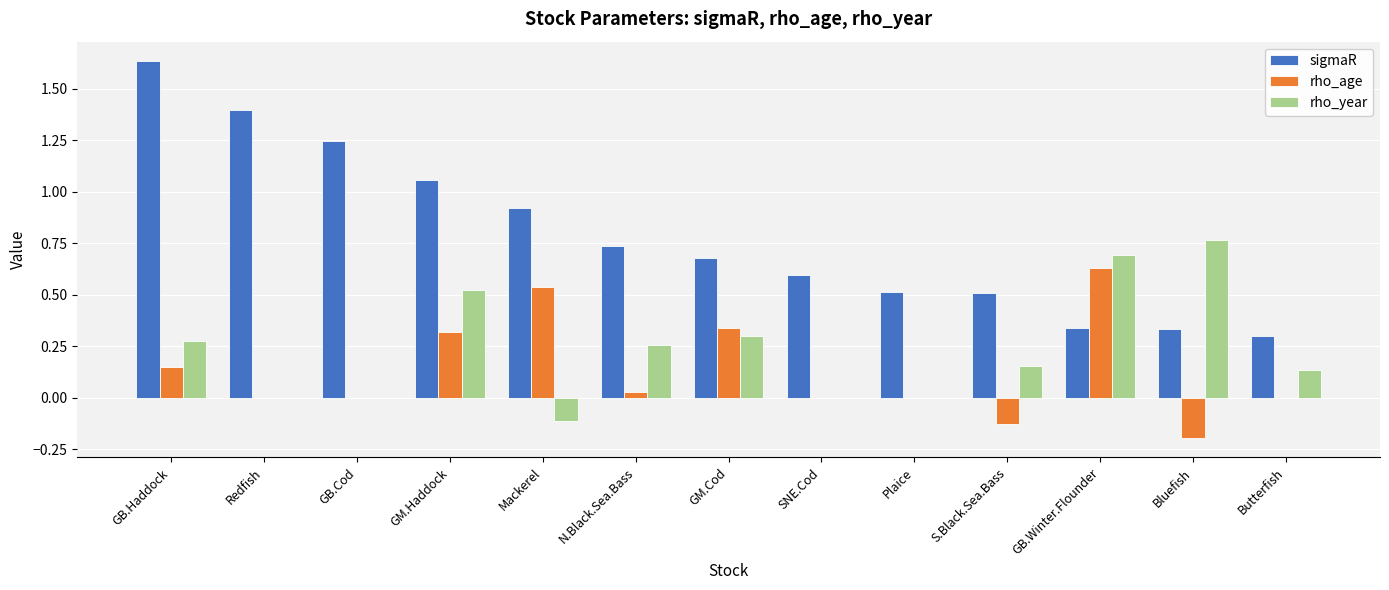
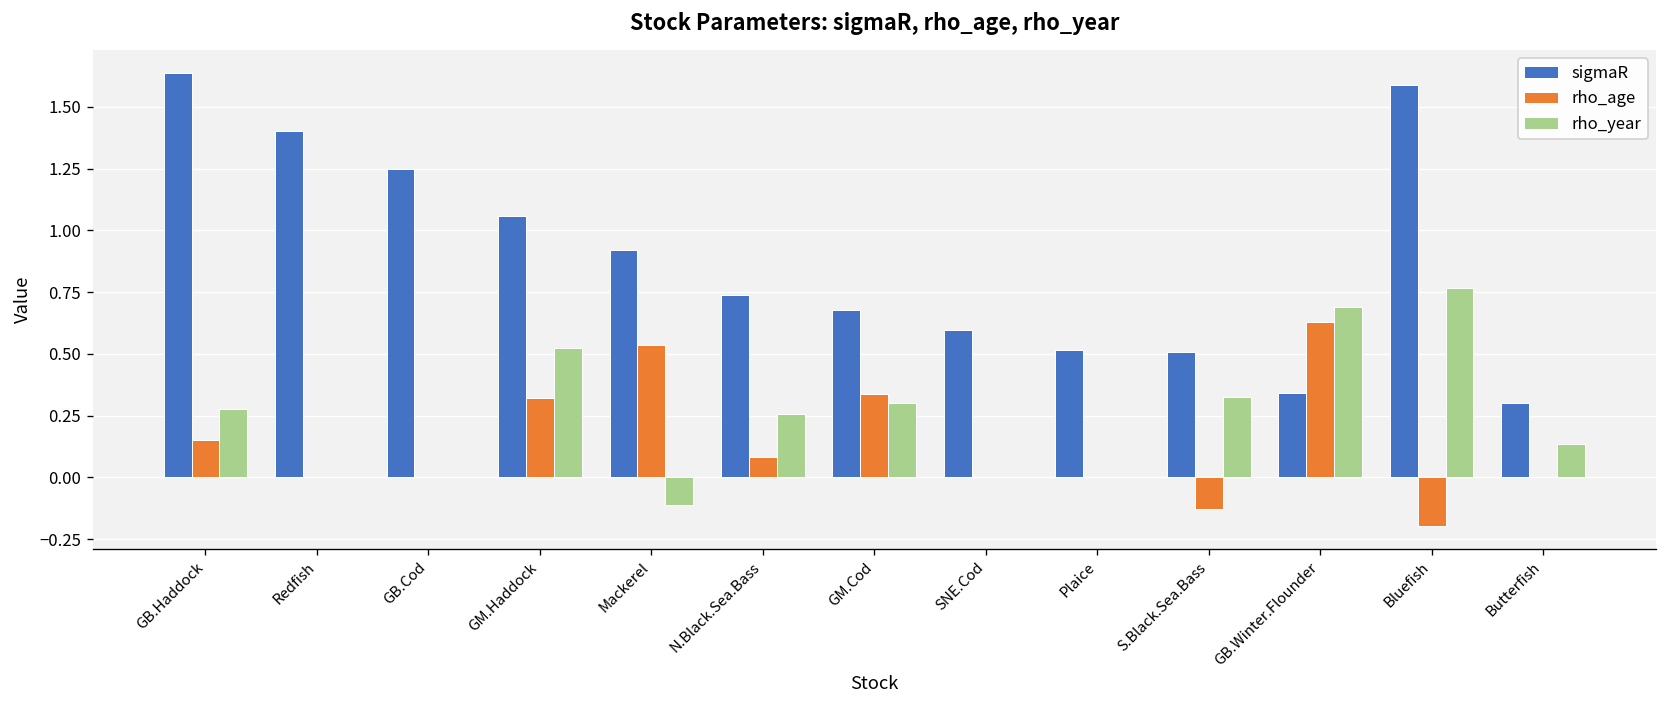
  {
    "sigmaR": {
      "GB.Haddock": 1.64,
      "Redfish": 1.40,
      "GB.Cod": 1.25,
      "GM.Haddock": 1.06,
      "Mackerel": 0.92,
      "N.Black.Sea.Bass": 0.74,
      "GM.Cod": 0.68,
      "SNE.Cod": 0.60,
      "Plaice": 0.51,
      "S.Black.Sea.Bass": 0.51,
      "GB.Winter.Flounder": 0.34,
-     "Bluefish": 0.33,
+     "Bluefish": 1.59,
      "Butterfish": 0.30
    },
    "rho_age": {
      "GB.Haddock": 0.15,
      "Redfish": 0.00,
      "GB.Cod": 0.00,
      "GM.Haddock": 0.32,
      "Mackerel": 0.54,
-     "N.Black.Sea.Bass": 0.03,
+     "N.Black.Sea.Bass": 0.08,
      "GM.Cod": 0.34,
      "SNE.Cod": 0.00,
      "Plaice": 0.00,
      "S.Black.Sea.Bass": -0.13,
      "GB.Winter.Flounder": 0.63,
      "Bluefish": -0.20,
      "Butterfish": 0.00
    },
    "rho_year": {
      "GB.Haddock": 0.28,
      "Redfish": 0.00,
      "GB.Cod": 0.00,
      "GM.Haddock": 0.52,
      "Mackerel": -0.11,
      "N.Black.Sea.Bass": 0.26,
      "GM.Cod": 0.30,
      "SNE.Cod": 0.00,
      "Plaice": 0.00,
-     "S.Black.Sea.Bass": 0.16,
+     "S.Black.Sea.Bass": 0.33,
      "GB.Winter.Flounder": 0.69,
      "Bluefish": 0.77,
      "Butterfish": 0.14
    }
  }
